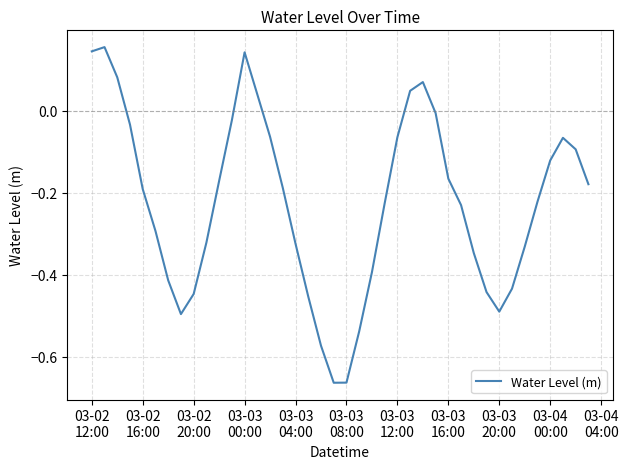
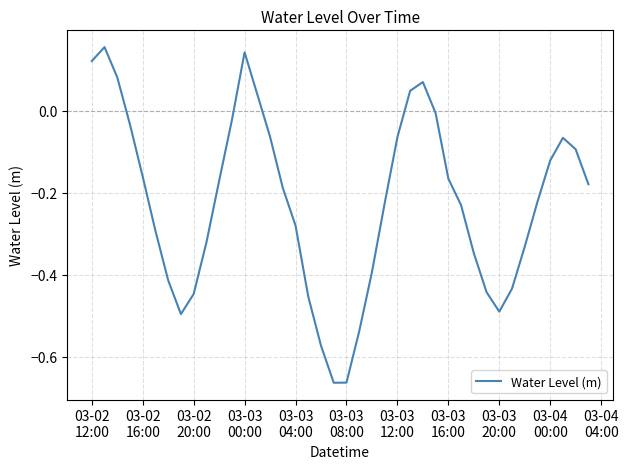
  {
-   "03-02 12:00": 0.14,
-   "03-02 16:00": -0.19,
+   "03-02 12:00": 0.12,
+   "03-02 16:00": -0.16,
    "03-02 20:00": -0.45,
    "03-03 00:00": 0.14,
-   "03-03 04:00": -0.32,
+   "03-03 04:00": -0.28,
    "03-03 08:00": -0.66,
    "03-03 12:00": -0.06,
    "03-03 16:00": -0.17,
    "03-03 20:00": -0.49,
    "03-04 00:00": -0.12
  }
